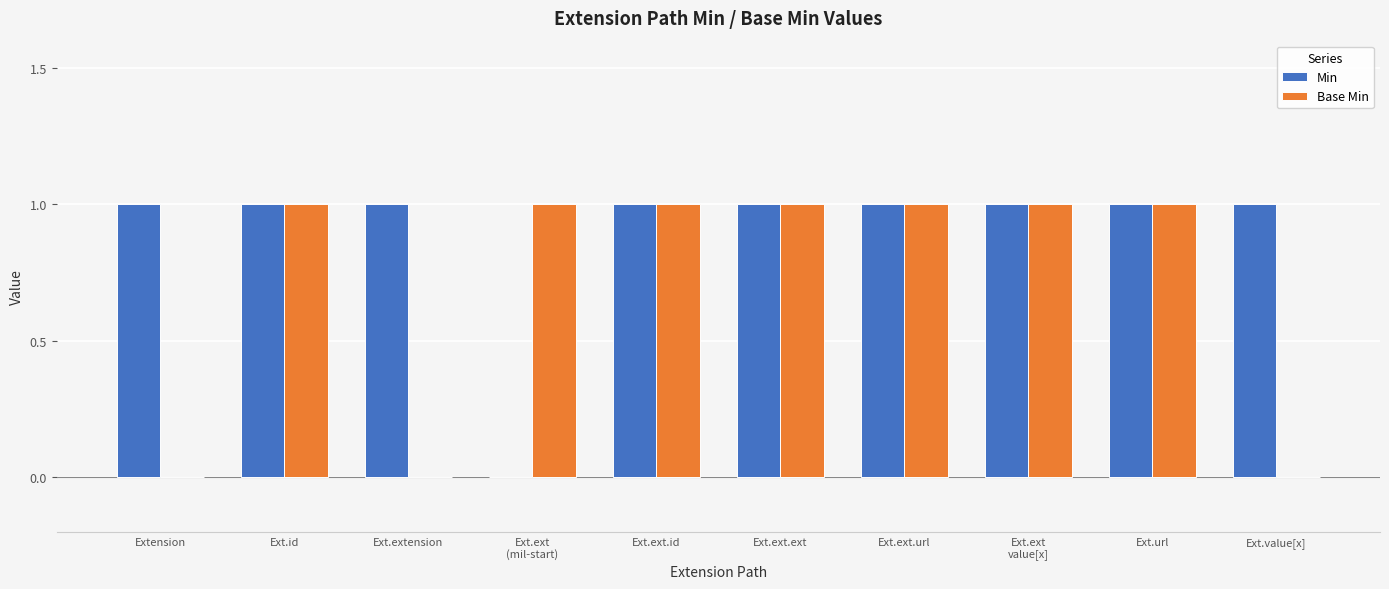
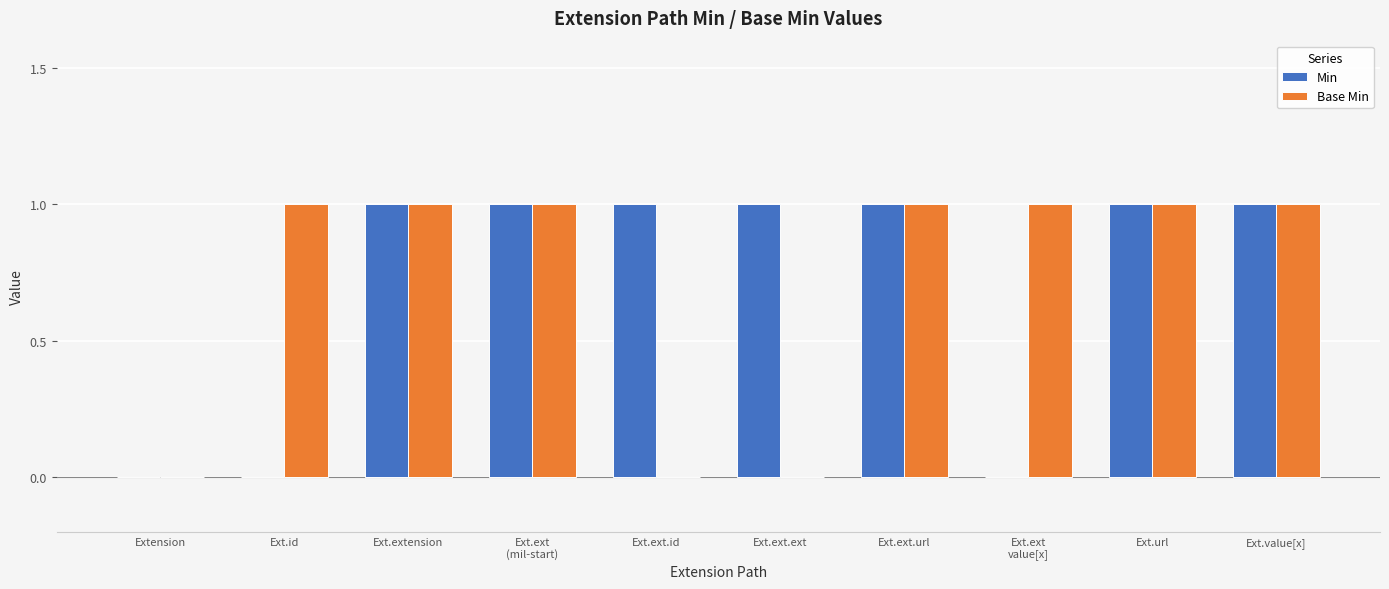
  {
    "Min": {
-     "Extension": 1,
-     "Ext.id": 1,
+     "Extension": 0,
+     "Ext.id": 0,
      "Ext.extension": 1,
-     "Ext.ext (mil-start)": 0,
+     "Ext.ext (mil-start)": 1,
      "Ext.ext.id": 1,
      "Ext.ext.ext": 1,
      "Ext.ext.url": 1,
-     "Ext.ext value[x]": 1,
+     "Ext.ext value[x]": 0,
      "Ext.url": 1,
      "Ext.value[x]": 1
    },
    "Base Min": {
      "Extension": 0,
      "Ext.id": 1,
-     "Ext.extension": 0,
+     "Ext.extension": 1,
      "Ext.ext (mil-start)": 1,
-     "Ext.ext.id": 1,
-     "Ext.ext.ext": 1,
+     "Ext.ext.id": 0,
+     "Ext.ext.ext": 0,
      "Ext.ext.url": 1,
      "Ext.ext value[x]": 1,
      "Ext.url": 1,
-     "Ext.value[x]": 0
+     "Ext.value[x]": 1
    }
  }
